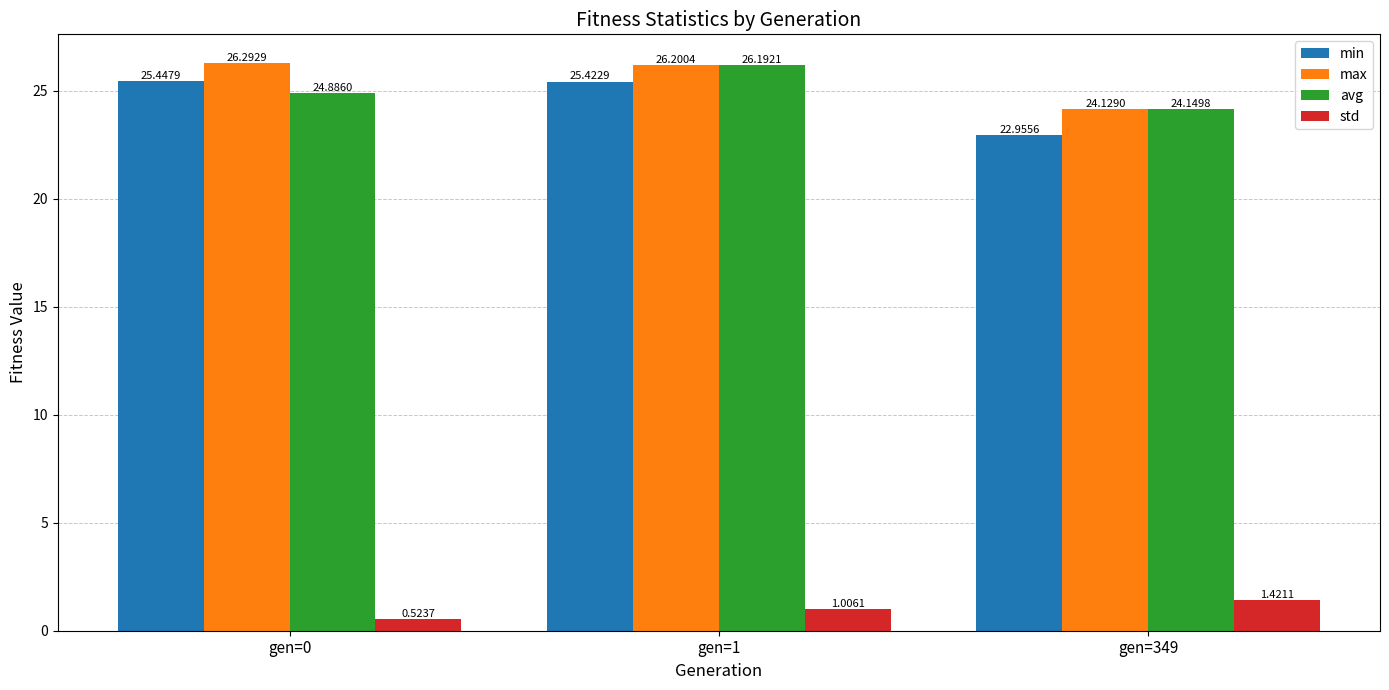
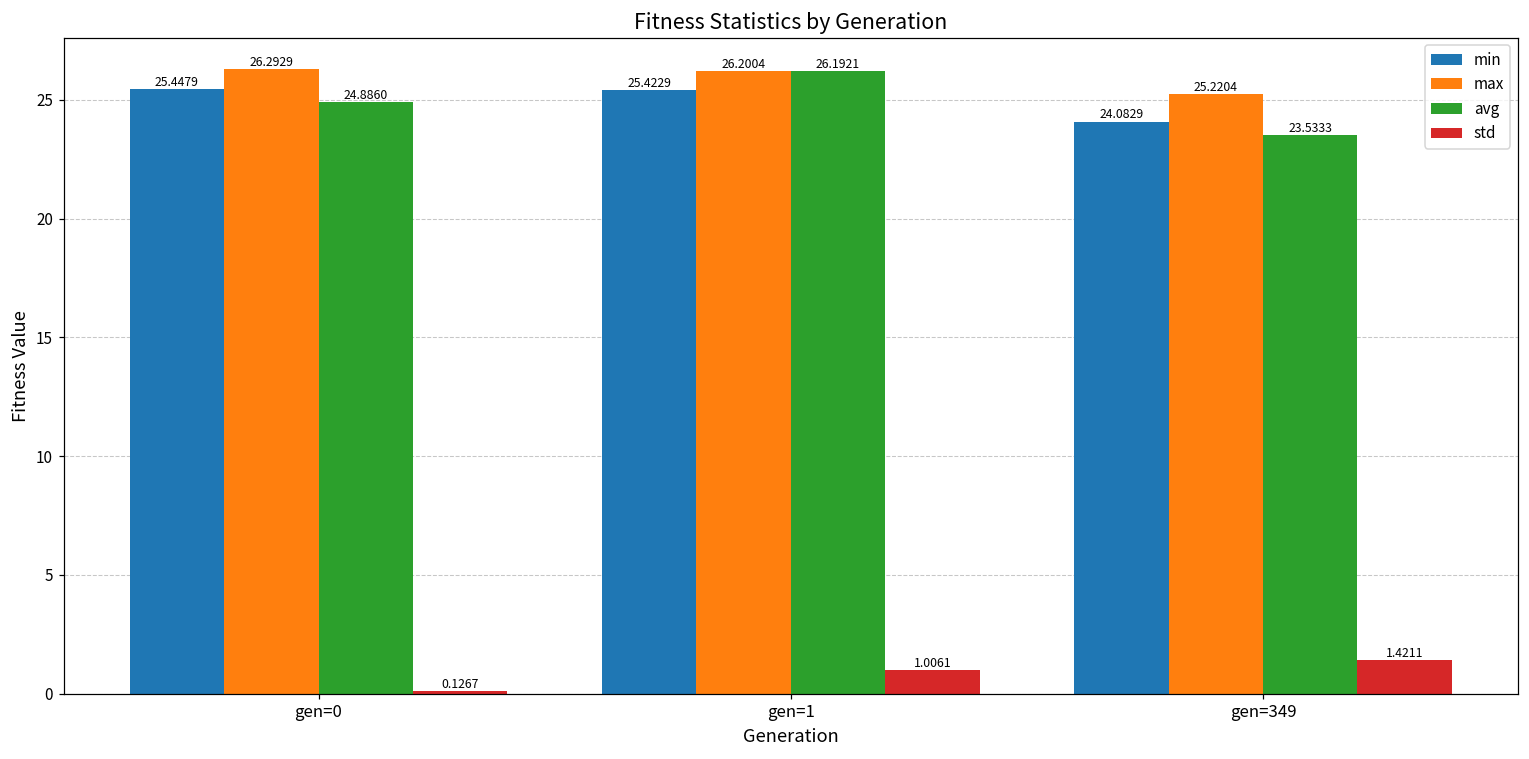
  {
    "min": {
      "gen=0": 25.4479,
      "gen=1": 25.4229,
-     "gen=349": 22.9556
+     "gen=349": 24.0829
    },
    "max": {
      "gen=0": 26.2929,
      "gen=1": 26.2004,
-     "gen=349": 24.1290
+     "gen=349": 25.2204
    },
    "avg": {
      "gen=0": 24.8860,
      "gen=1": 26.1921,
-     "gen=349": 24.1498
+     "gen=349": 23.5333
    },
    "std": {
-     "gen=0": 0.5237,
+     "gen=0": 0.1267,
      "gen=1": 1.0061,
      "gen=349": 1.4211
    }
  }
